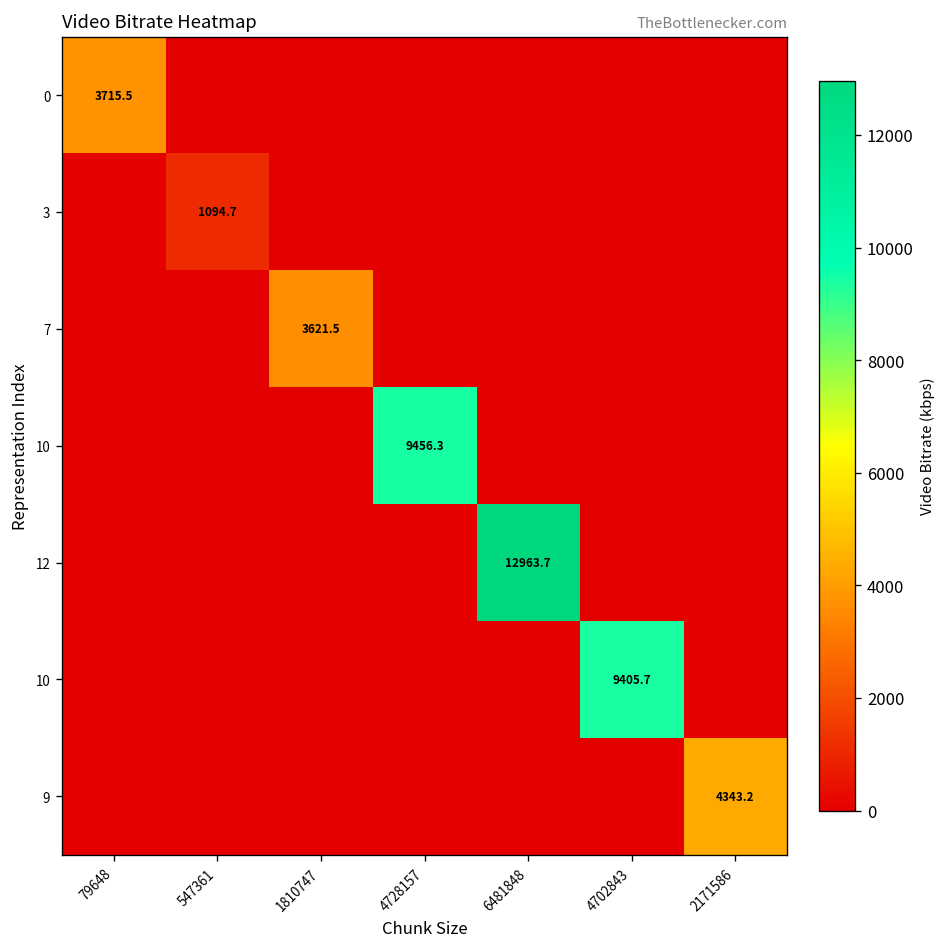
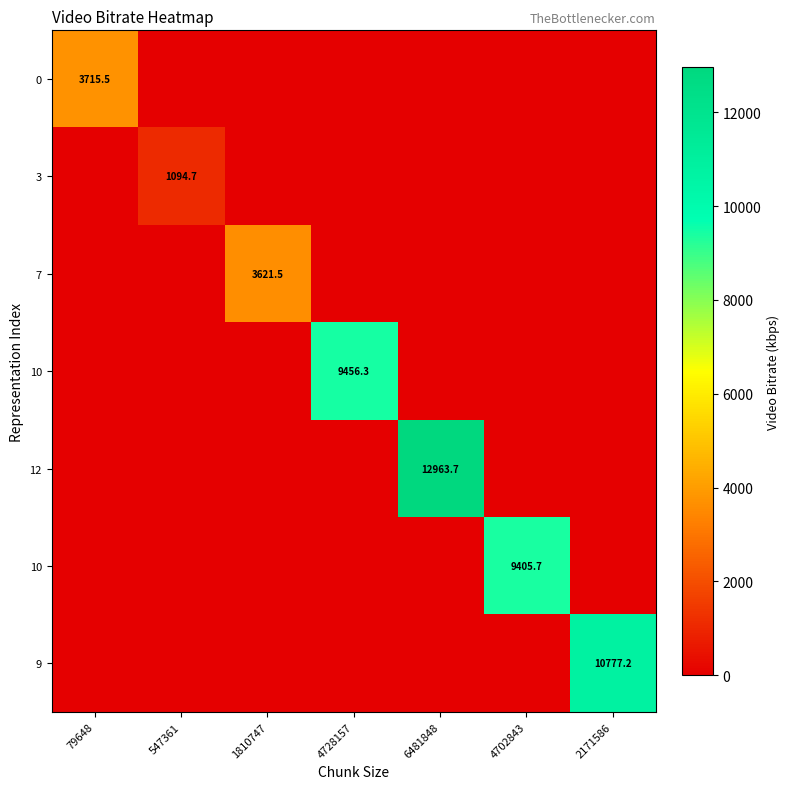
  {
    "0": {
      "79648": 3715.5
    },
    "3": {
      "547361": 1094.7
    },
    "7": {
      "1810747": 3621.5
    },
    "12": {
      "6481848": 12963.7
    },
    "9": {
-     "2171586": 4343.2
+     "2171586": 10777.2
    }
  }
